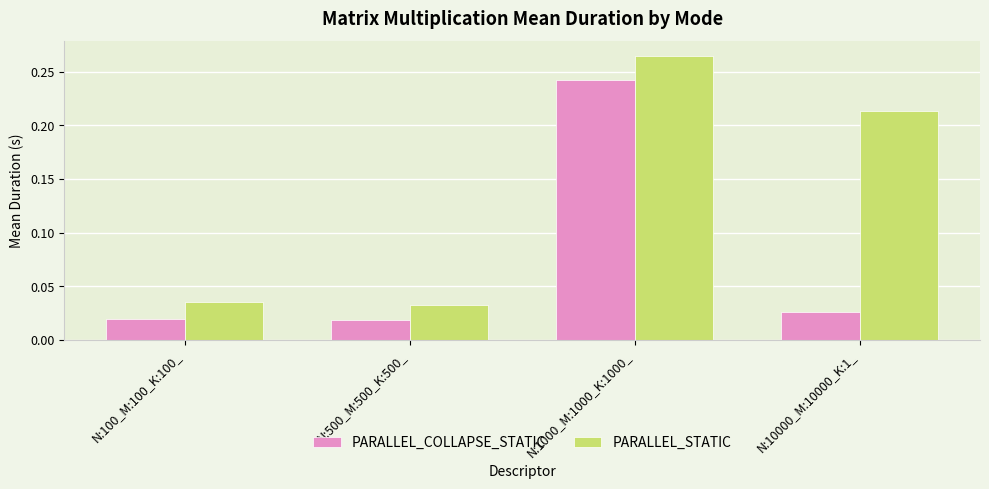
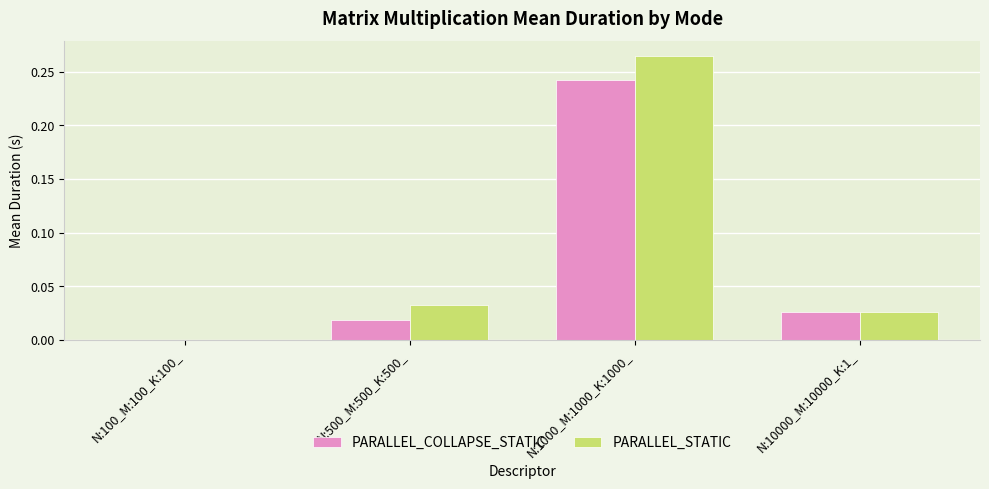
  {
    "PARALLEL_COLLAPSE_STATIC": {
-     "N:100_M:100_K:100_": 0.019,
+     "N:100_M:100_K:100_": 0.000,
      "N:500_M:500_K:500_": 0.018,
      "N:1000_M:1000_K:1000_": 0.243,
      "N:10000_M:10000_K:1_": 0.026
    },
    "PARALLEL_STATIC": {
-     "N:100_M:100_K:100_": 0.035,
+     "N:100_M:100_K:100_": 0.000,
      "N:500_M:500_K:500_": 0.033,
      "N:1000_M:1000_K:1000_": 0.265,
-     "N:10000_M:10000_K:1_": 0.214
+     "N:10000_M:10000_K:1_": 0.026
    }
  }
